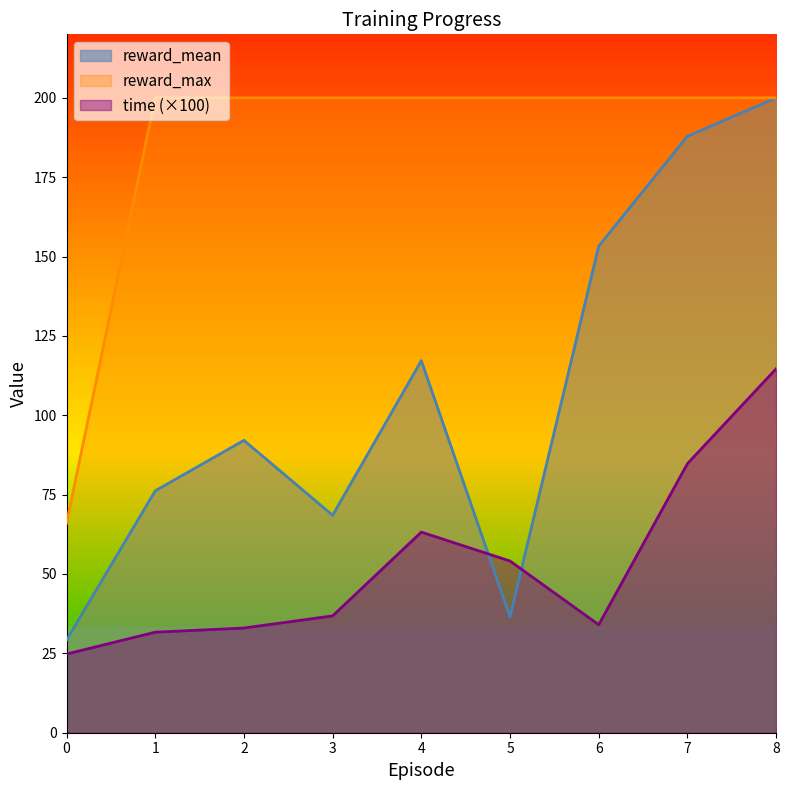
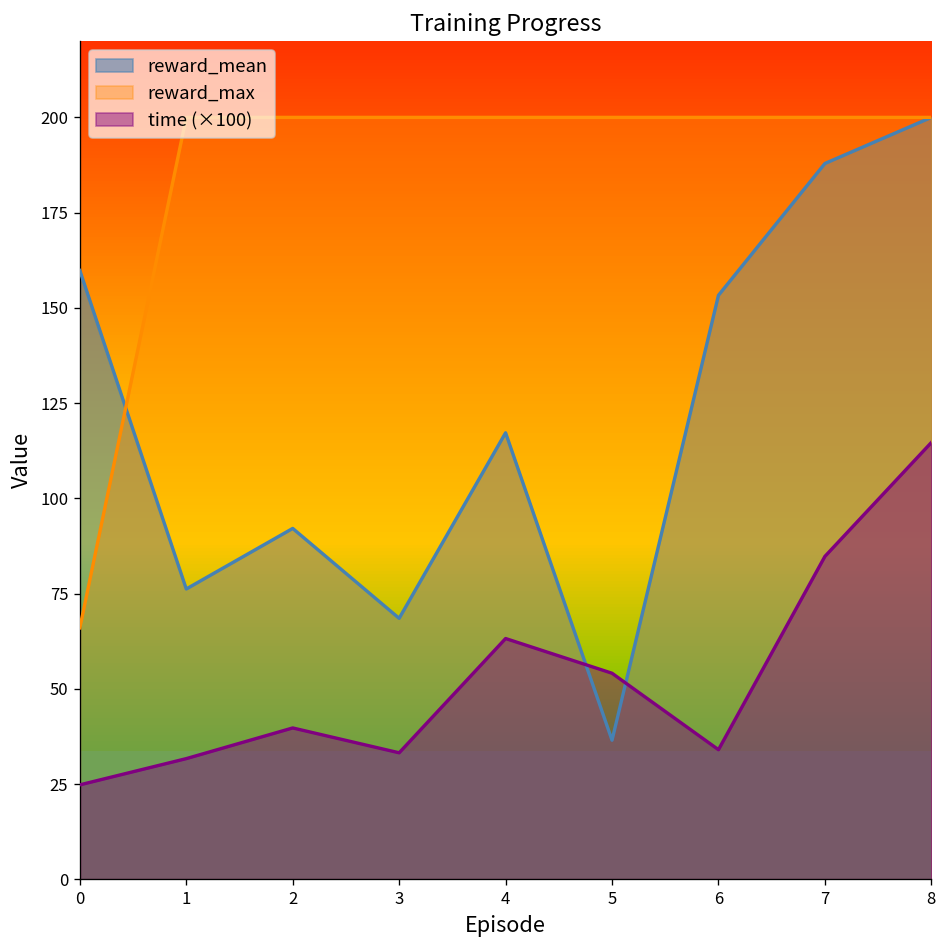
  {
    "reward_mean": {
-     "0": 29,
+     "0": 160,
      "1": 76,
      "2": 92,
      "3": 69,
      "4": 117,
      "5": 37,
      "6": 153,
      "7": 188
    },
    "reward_max": {
      "0": 66,
      "2": 200,
      "3": 200,
      "4": 200,
      "5": 200,
      "6": 200,
      "7": 200
    },
    "time (×100)": {
      "0": 25,
      "1": 32,
-     "2": 33,
-     "3": 37,
+     "2": 40,
+     "3": 33,
      "4": 63,
      "5": 54,
      "6": 34,
      "7": 85,
      "8": 115
    }
  }
